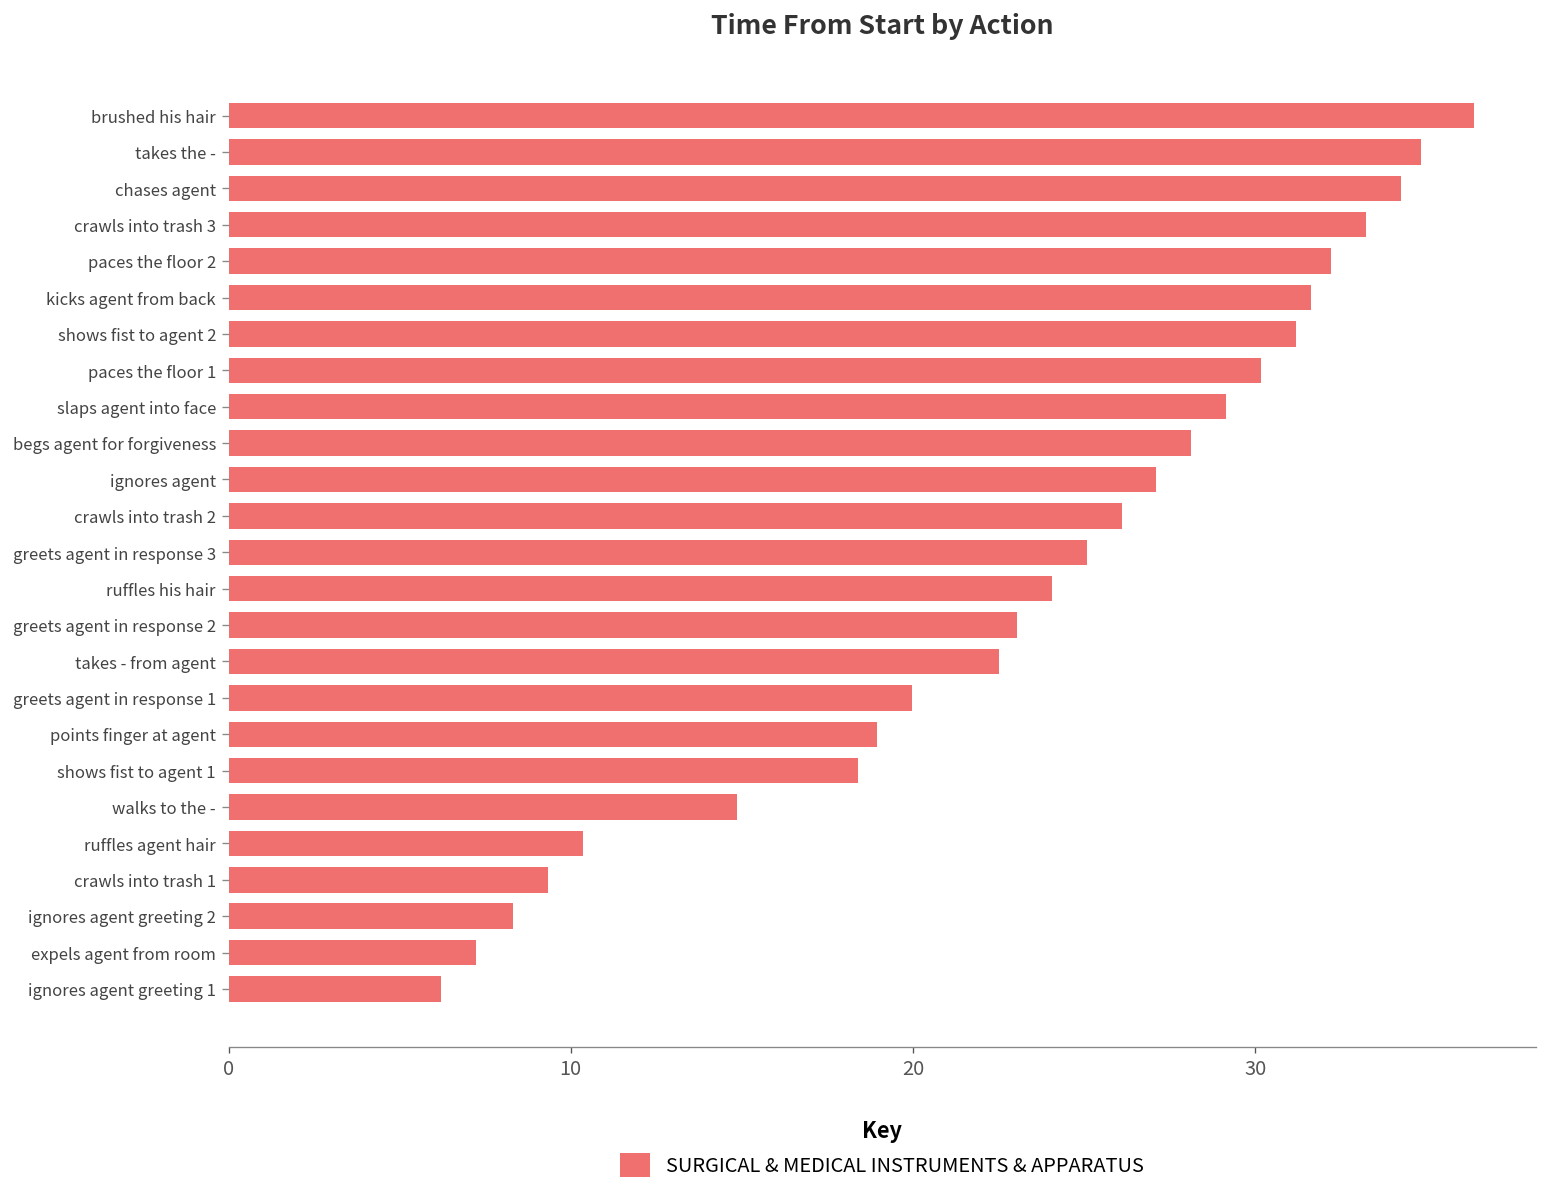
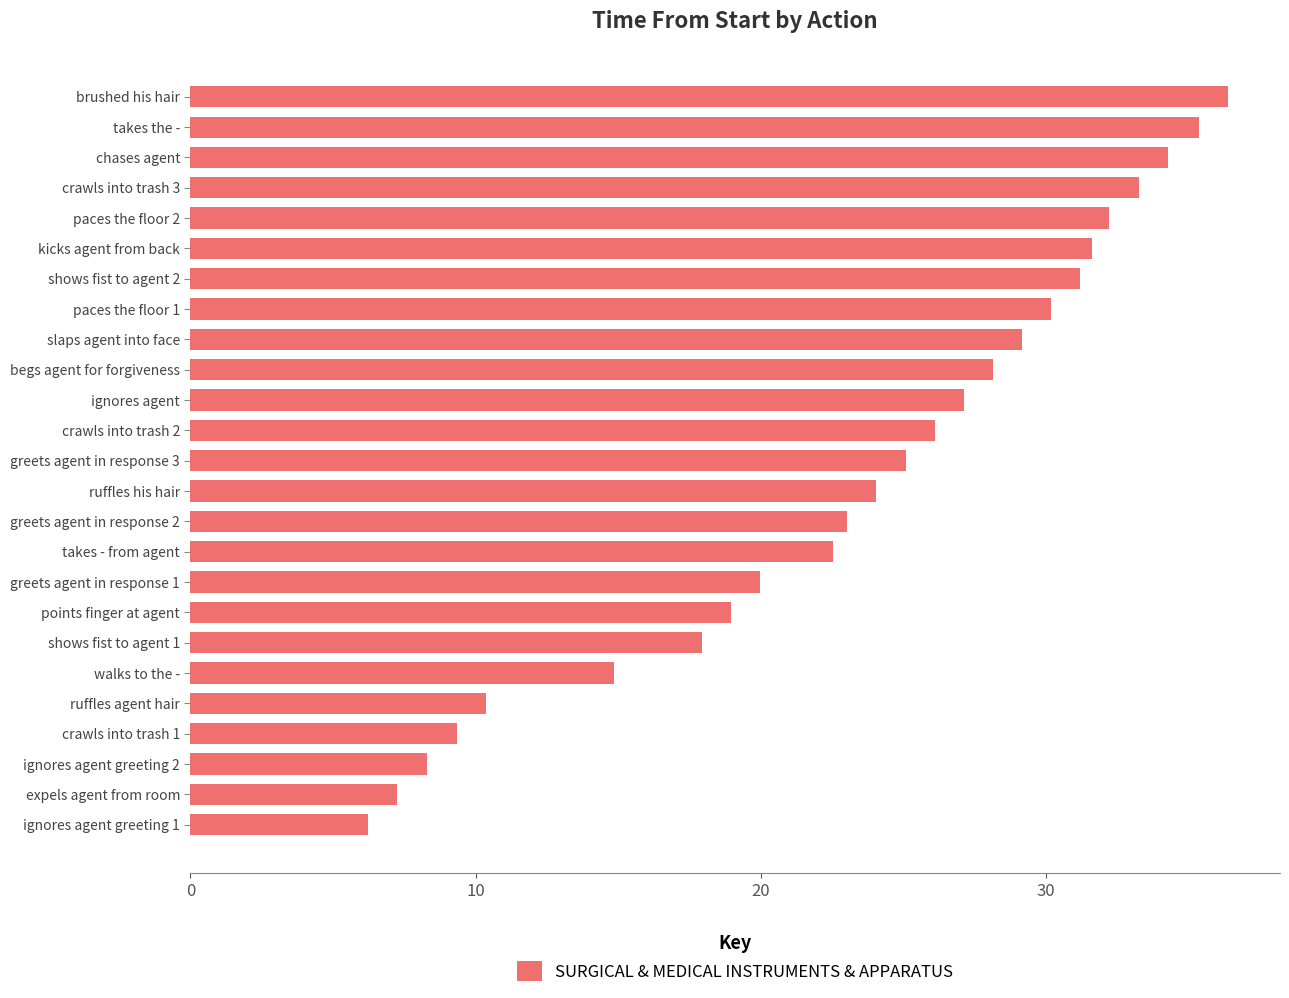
  {
    "brushed his hair": 36.4,
-   "takes the -": 34.8,
+   "takes the -": 35.4,
    "chases agent": 34.3,
    "crawls into trash 3": 33.3,
    "paces the floor 2": 32.2,
    "kicks agent from back": 31.6,
    "shows fist to agent 2": 31.2,
    "paces the floor 1": 30.2,
    "slaps agent into face": 29.2,
    "begs agent for forgiveness": 28.1,
    "ignores agent": 27.1,
    "crawls into trash 2": 26.1,
    "greets agent in response 3": 25.1,
    "ruffles his hair": 24.1,
    "greets agent in response 2": 23.0,
    "takes - from agent": 22.5,
    "greets agent in response 1": 20.0,
    "points finger at agent": 19.0,
-   "shows fist to agent 1": 18.4,
+   "shows fist to agent 1": 17.9,
    "walks to the -": 14.9,
    "ruffles agent hair": 10.4,
    "crawls into trash 1": 9.3,
    "ignores agent greeting 2": 8.3,
    "expels agent from room": 7.2,
    "ignores agent greeting 1": 6.2
  }
